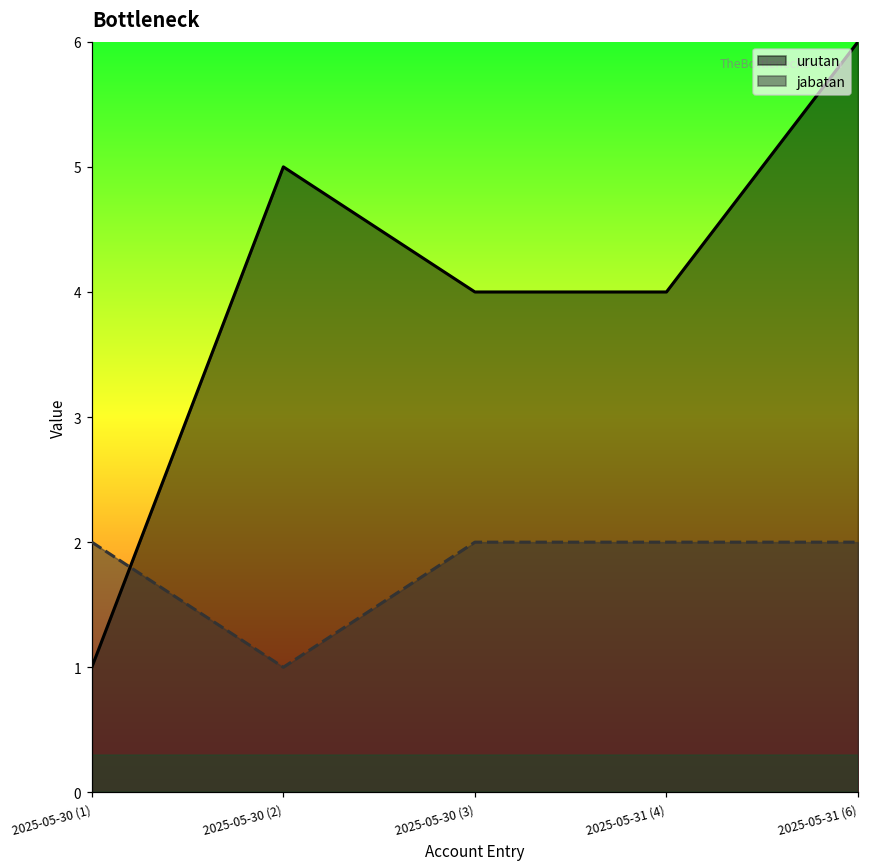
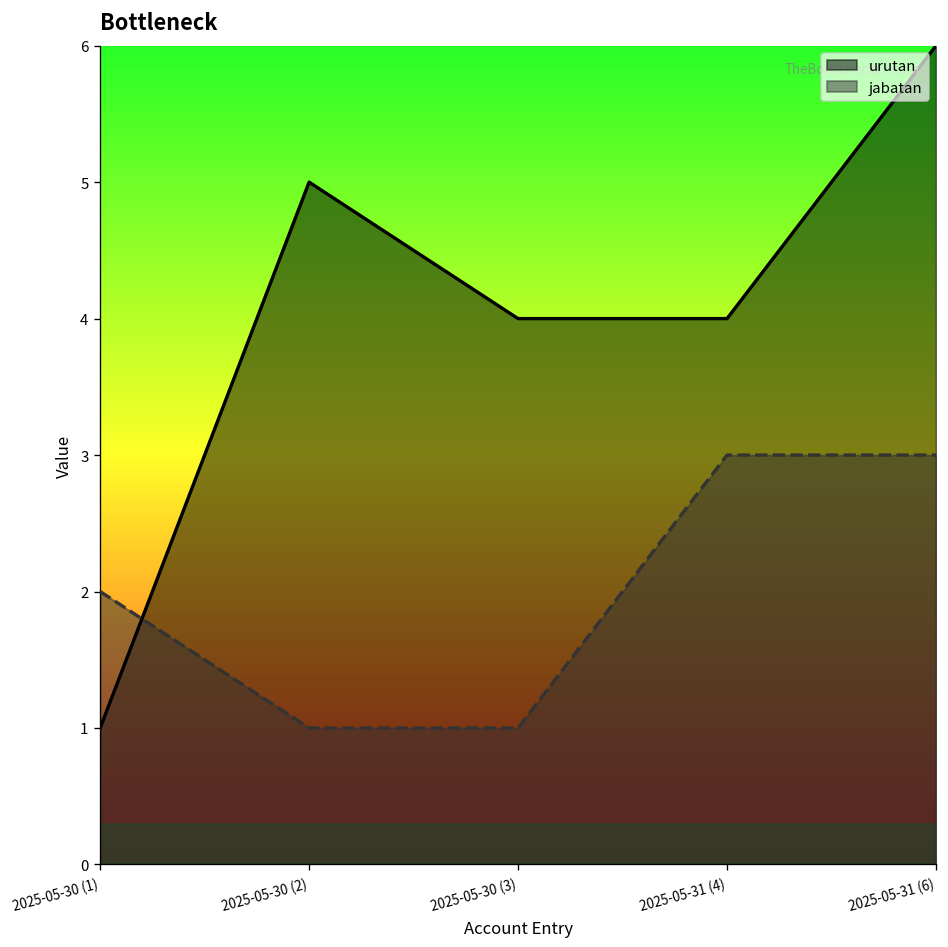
  {
    "urutan": {
      "2025-05-30 (1)": 1,
      "2025-05-30 (2)": 5,
      "2025-05-30 (3)": 4,
      "2025-05-31 (4)": 4,
      "2025-05-31 (6)": 6
    },
    "jabatan": {
      "2025-05-30 (1)": 2,
      "2025-05-30 (2)": 1,
-     "2025-05-30 (3)": 2,
-     "2025-05-31 (4)": 2,
-     "2025-05-31 (6)": 2
+     "2025-05-30 (3)": 1,
+     "2025-05-31 (4)": 3,
+     "2025-05-31 (6)": 3
    }
  }
